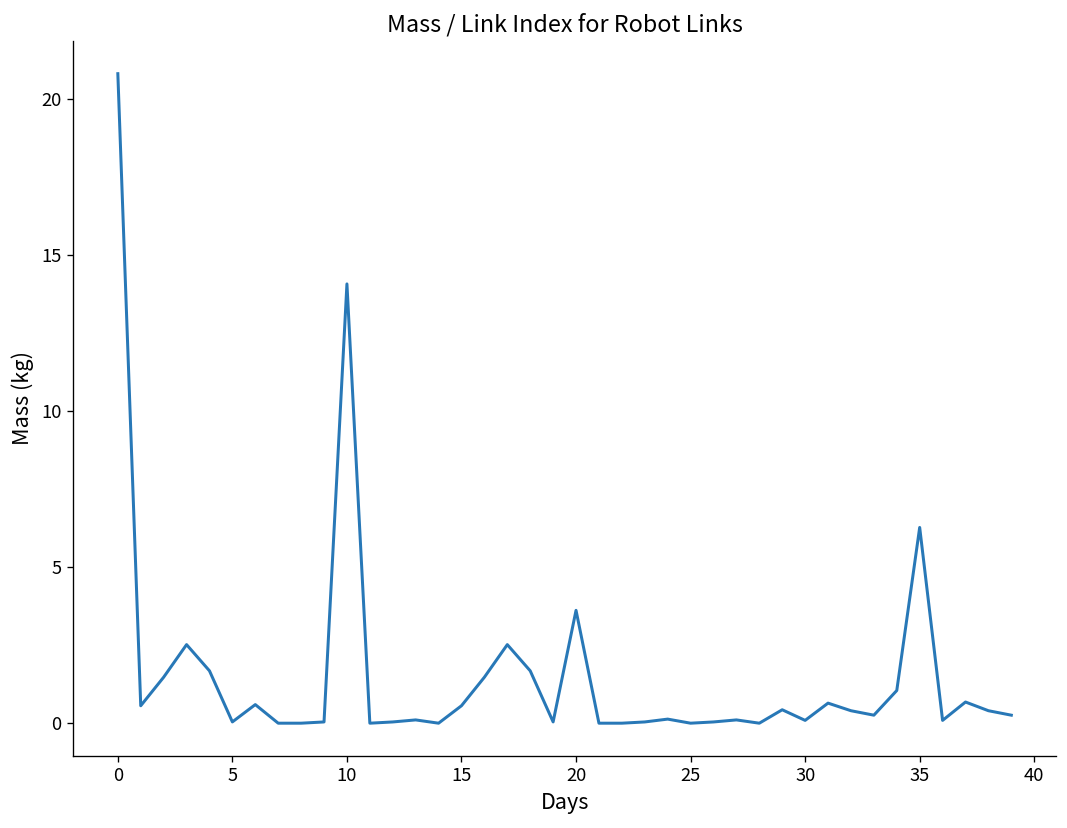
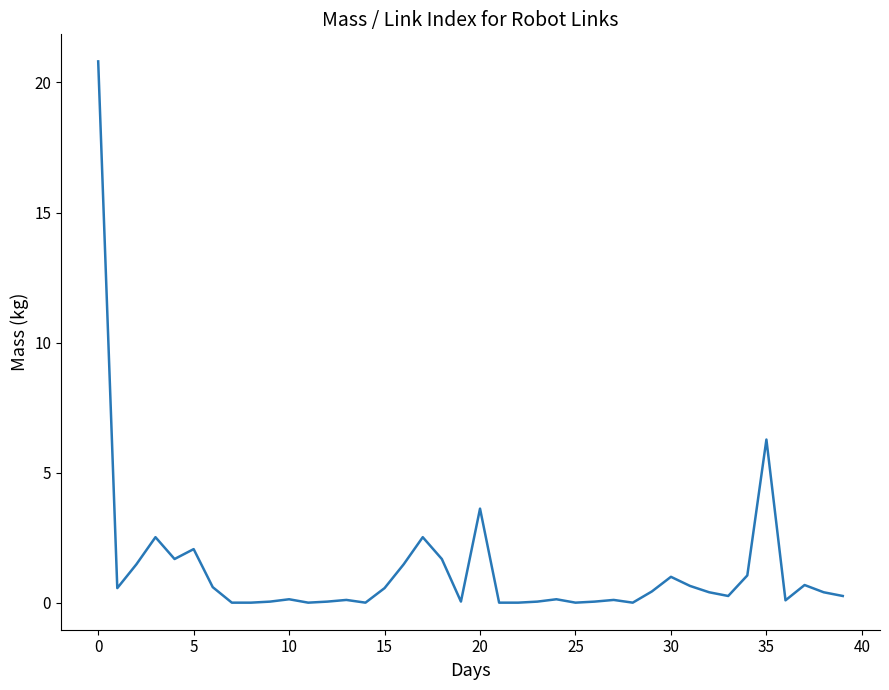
  {
    "0": 20.8,
-   "5": 0.0,
-   "10": 14.1,
+   "5": 2.1,
+   "10": 0.1,
    "15": 0.6,
    "20": 3.6,
    "25": 0.0,
-   "30": 0.1,
+   "30": 1.0,
    "35": 6.3
  }
